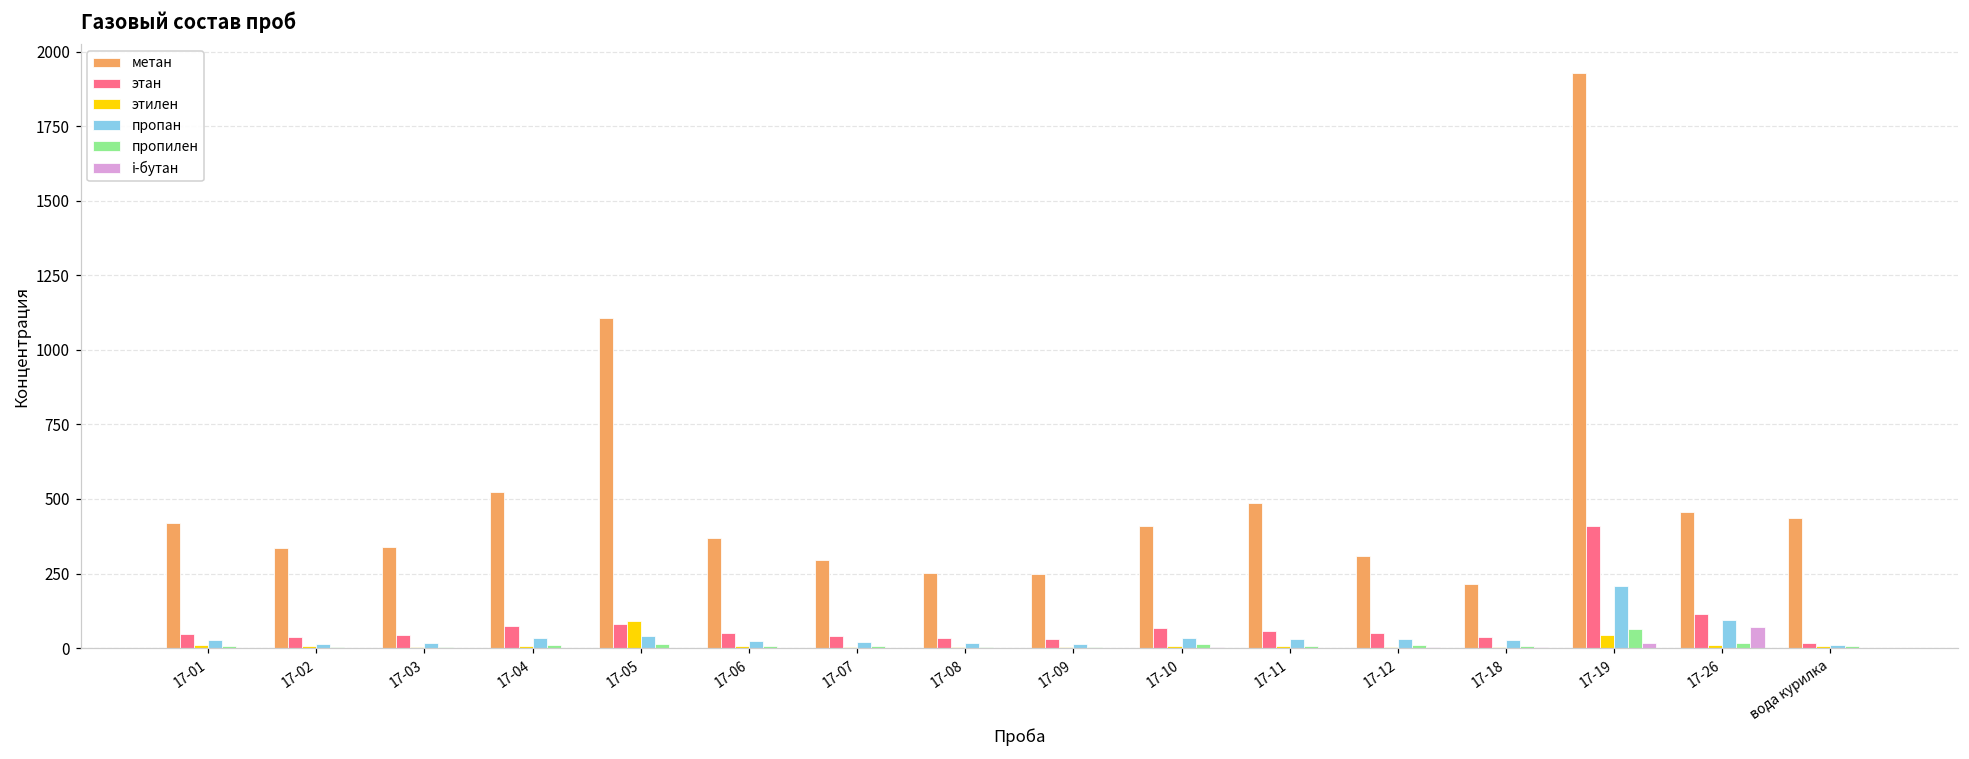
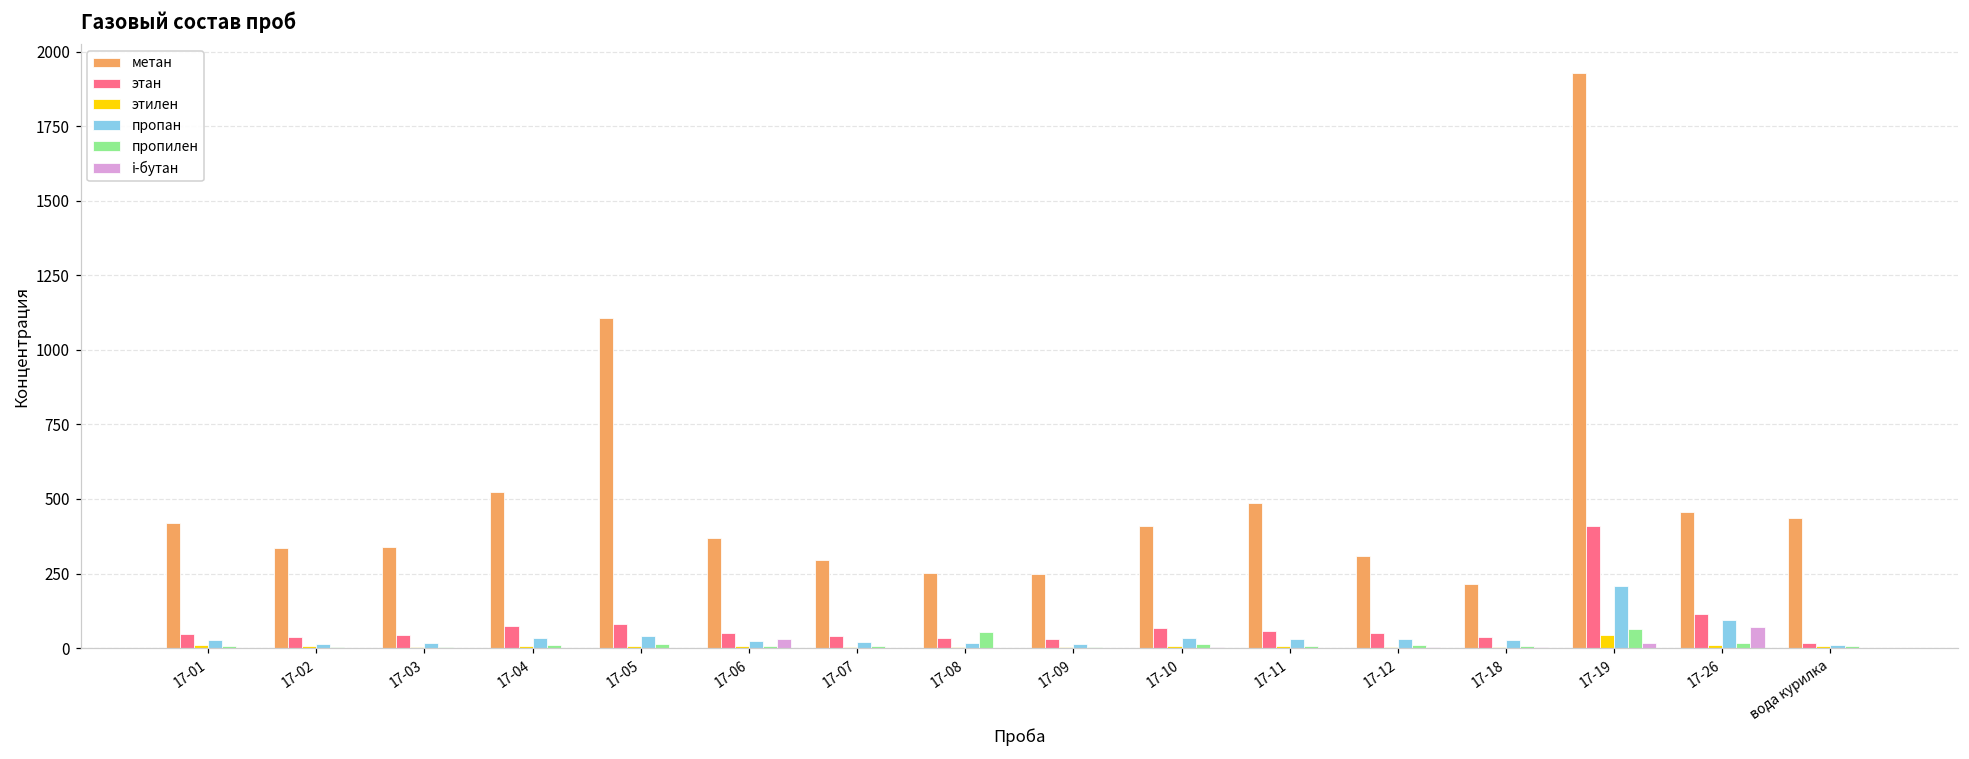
  {
    "метан": {
      "17-01": 420,
      "17-02": 330,
      "17-03": 340,
      "17-04": 520,
      "17-05": 1110,
      "17-06": 370,
      "17-07": 290,
      "17-08": 250,
      "17-09": 250,
      "17-10": 410,
      "17-11": 480,
      "17-12": 310,
      "17-18": 220,
      "17-19": 1930,
      "17-26": 460,
      "вода курилка": 440
    },
    "этан": {
      "17-01": 50,
      "17-02": 40,
      "17-03": 40,
      "17-04": 70,
      "17-05": 80,
      "17-06": 50,
      "17-07": 40,
      "17-08": 40,
      "17-09": 30,
      "17-10": 70,
      "17-11": 60,
      "17-12": 50,
      "17-18": 40,
      "17-19": 410,
      "17-26": 110,
      "вода курилка": 20
    },
    "этилен": {
      "17-01": 10,
-     "17-05": 90,
+     "17-05": 10,
      "17-19": 40,
      "17-26": 10
    },
    "пропан": {
      "17-01": 30,
      "17-02": 20,
      "17-03": 20,
      "17-04": 30,
      "17-05": 40,
      "17-06": 30,
      "17-07": 20,
      "17-08": 20,
      "17-09": 20,
      "17-10": 40,
      "17-11": 30,
      "17-12": 30,
      "17-18": 30,
      "17-19": 210,
      "17-26": 90,
      "вода курилка": 10
    },
    "пропилен": {
      "17-04": 10,
      "17-05": 10,
-     "17-08": 10,
+     "17-08": 50,
      "17-10": 10,
      "17-12": 10,
      "17-19": 60,
      "17-26": 20
    },
    "i-бутан": {
-     "17-06": 0,
+     "17-06": 30,
      "17-19": 20,
      "17-26": 70
    }
  }
